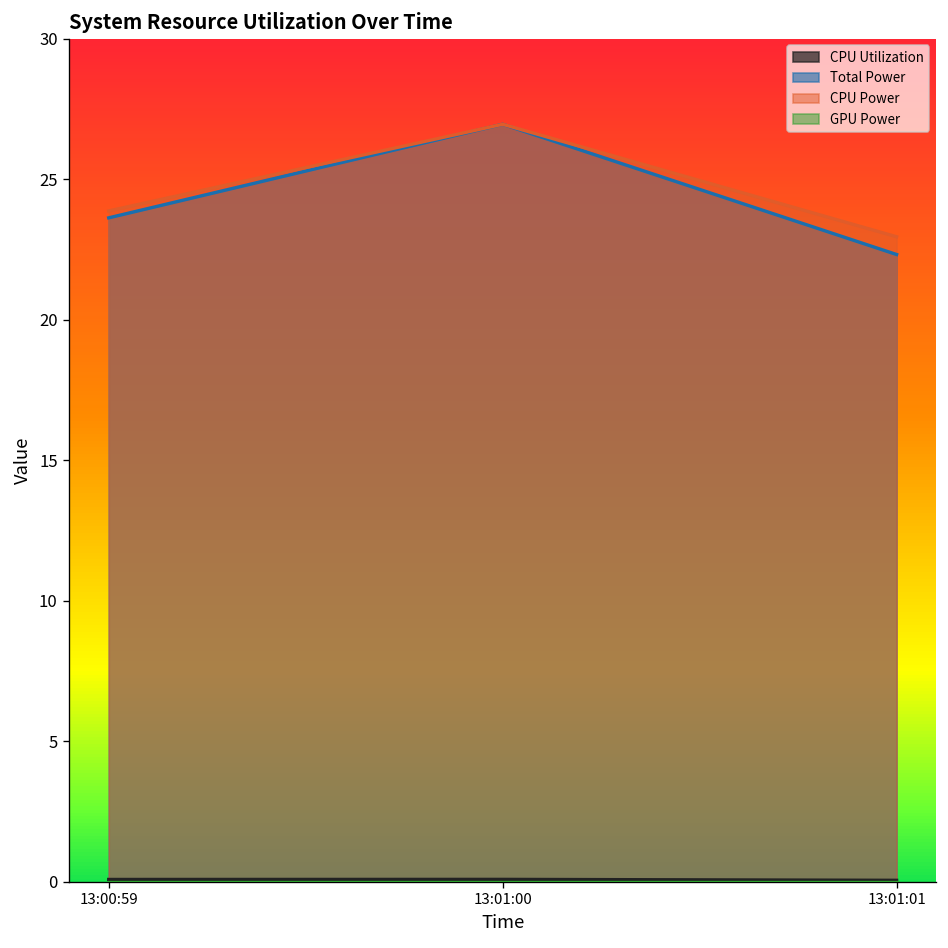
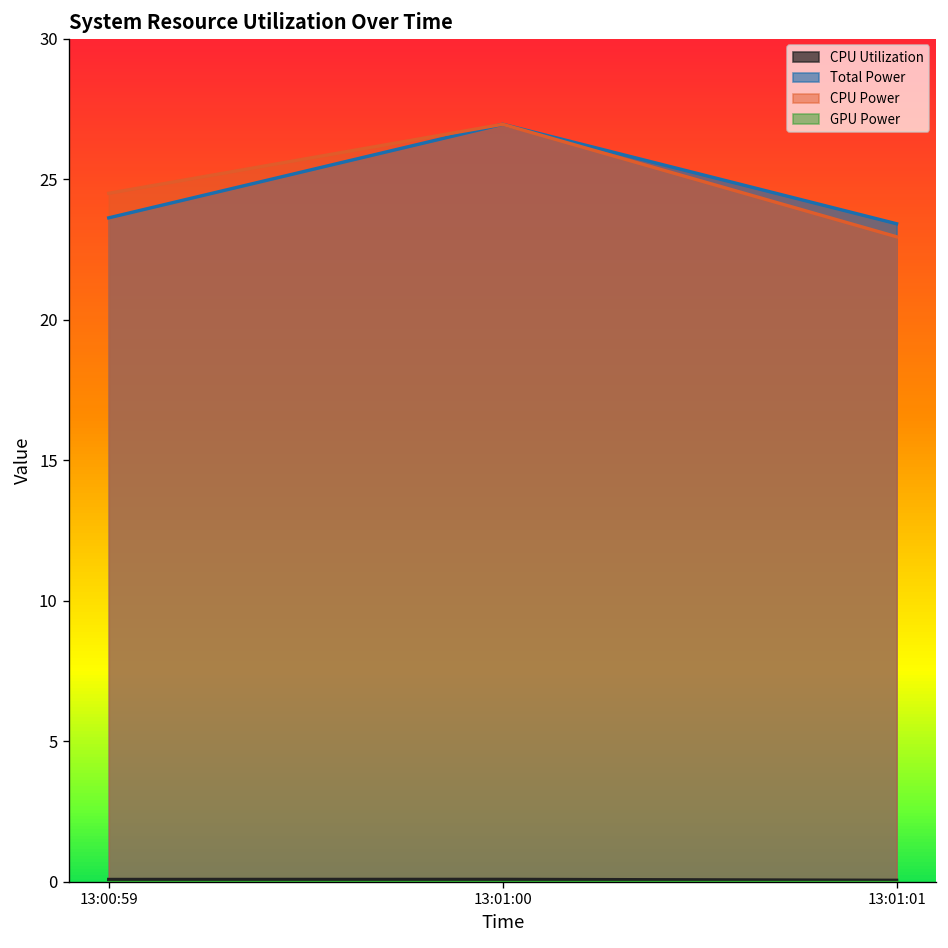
  {
    "Total Power": {
      "13:00:59": 23.6,
-     "13:01:01": 22.3
+     "13:01:01": 23.4
    },
    "CPU Power": {
-     "13:00:59": 23.9,
+     "13:00:59": 24.5,
      "13:01:01": 23.0
    }
  }
